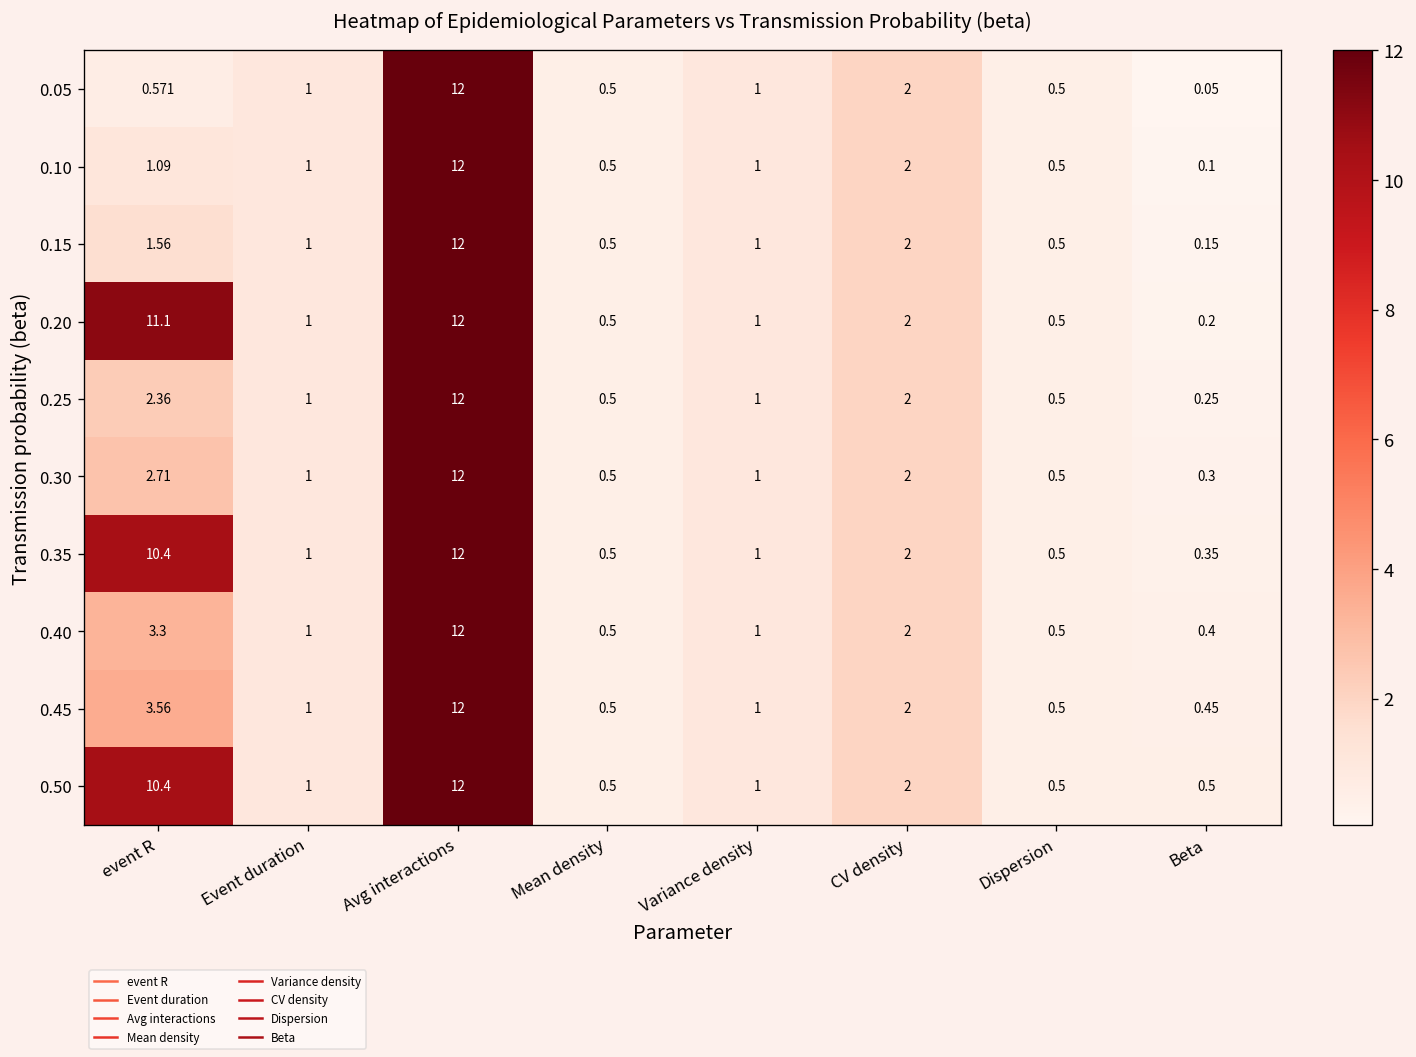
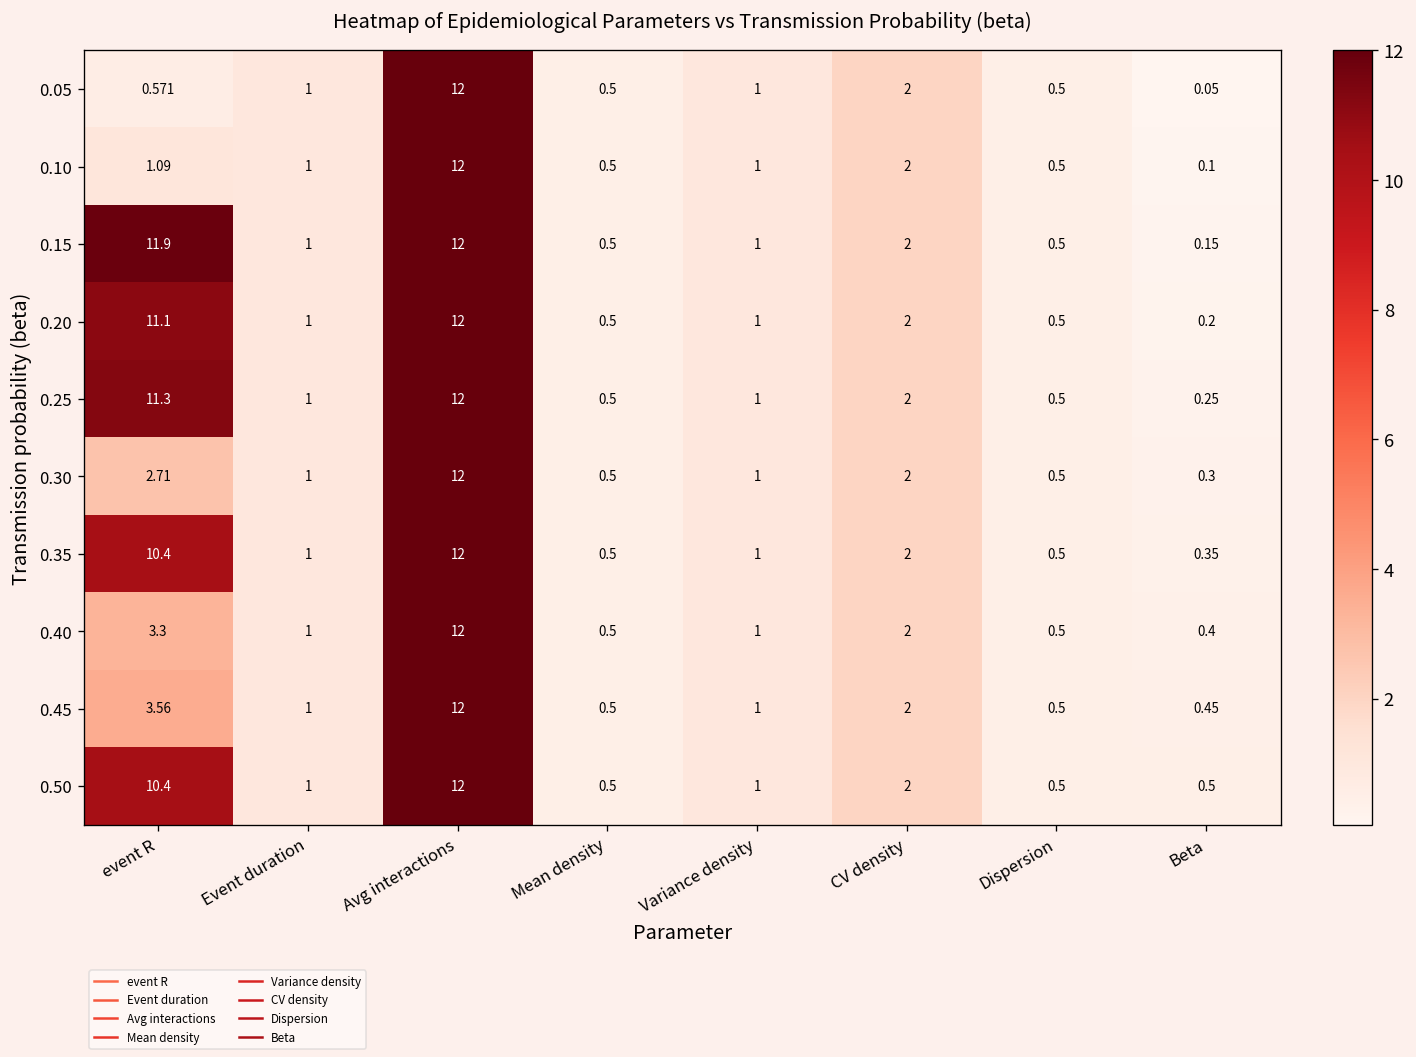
  {
    "0.05": {
      "event R": 0.571,
      "Event duration": 1,
      "Avg interactions": 12,
      "Mean density": 0.5,
      "Variance density": 1,
      "CV density": 2,
      "Dispersion": 0.5,
      "Beta": 0.05
    },
    "0.10": {
      "event R": 1.09,
      "Event duration": 1,
      "Avg interactions": 12,
      "Mean density": 0.5,
      "Variance density": 1,
      "CV density": 2,
      "Dispersion": 0.5,
      "Beta": 0.1
    },
    "0.15": {
-     "event R": 1.56,
+     "event R": 11.9,
      "Event duration": 1,
      "Avg interactions": 12,
      "Mean density": 0.5,
      "Variance density": 1,
      "CV density": 2,
      "Dispersion": 0.5,
      "Beta": 0.15
    },
    "0.20": {
      "event R": 11.1,
      "Event duration": 1,
      "Avg interactions": 12,
      "Mean density": 0.5,
      "Variance density": 1,
      "CV density": 2,
      "Dispersion": 0.5,
      "Beta": 0.2
    },
    "0.25": {
-     "event R": 2.36,
+     "event R": 11.3,
      "Event duration": 1,
      "Avg interactions": 12,
      "Mean density": 0.5,
      "Variance density": 1,
      "CV density": 2,
      "Dispersion": 0.5,
      "Beta": 0.25
    },
    "0.30": {
      "event R": 2.71,
      "Event duration": 1,
      "Avg interactions": 12,
      "Mean density": 0.5,
      "Variance density": 1,
      "CV density": 2,
      "Dispersion": 0.5,
      "Beta": 0.3
    },
    "0.35": {
      "event R": 10.4,
      "Event duration": 1,
      "Avg interactions": 12,
      "Mean density": 0.5,
      "Variance density": 1,
      "CV density": 2,
      "Dispersion": 0.5,
      "Beta": 0.35
    },
    "0.40": {
      "event R": 3.3,
      "Event duration": 1,
      "Avg interactions": 12,
      "Mean density": 0.5,
      "Variance density": 1,
      "CV density": 2,
      "Dispersion": 0.5,
      "Beta": 0.4
    },
    "0.45": {
      "event R": 3.56,
      "Event duration": 1,
      "Avg interactions": 12,
      "Mean density": 0.5,
      "Variance density": 1,
      "CV density": 2,
      "Dispersion": 0.5,
      "Beta": 0.45
    },
    "0.50": {
      "event R": 10.4,
      "Event duration": 1,
      "Avg interactions": 12,
      "Mean density": 0.5,
      "Variance density": 1,
      "CV density": 2,
      "Dispersion": 0.5,
      "Beta": 0.5
    }
  }
